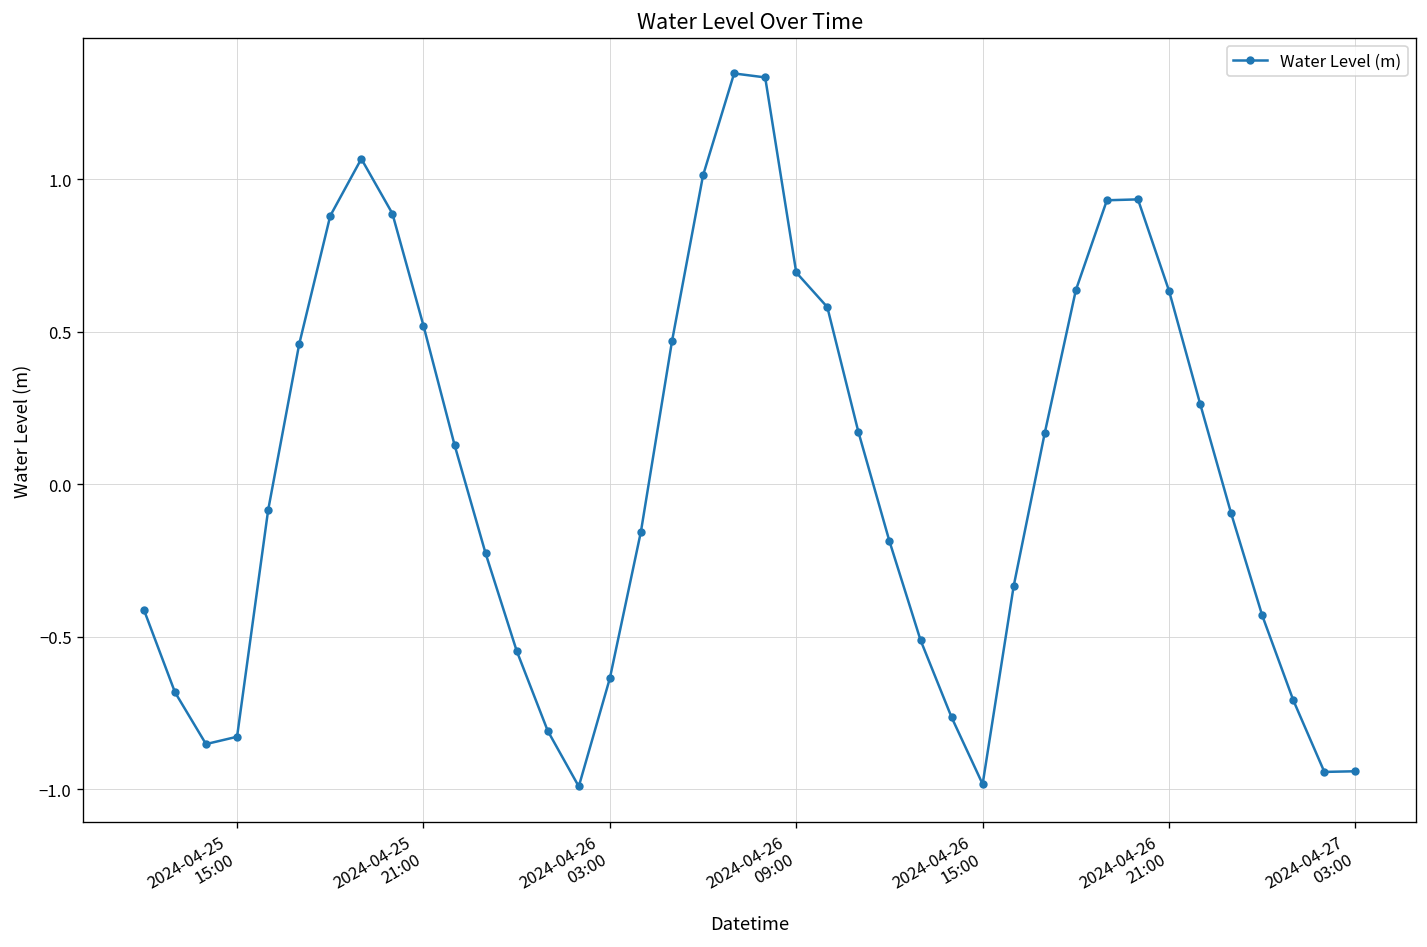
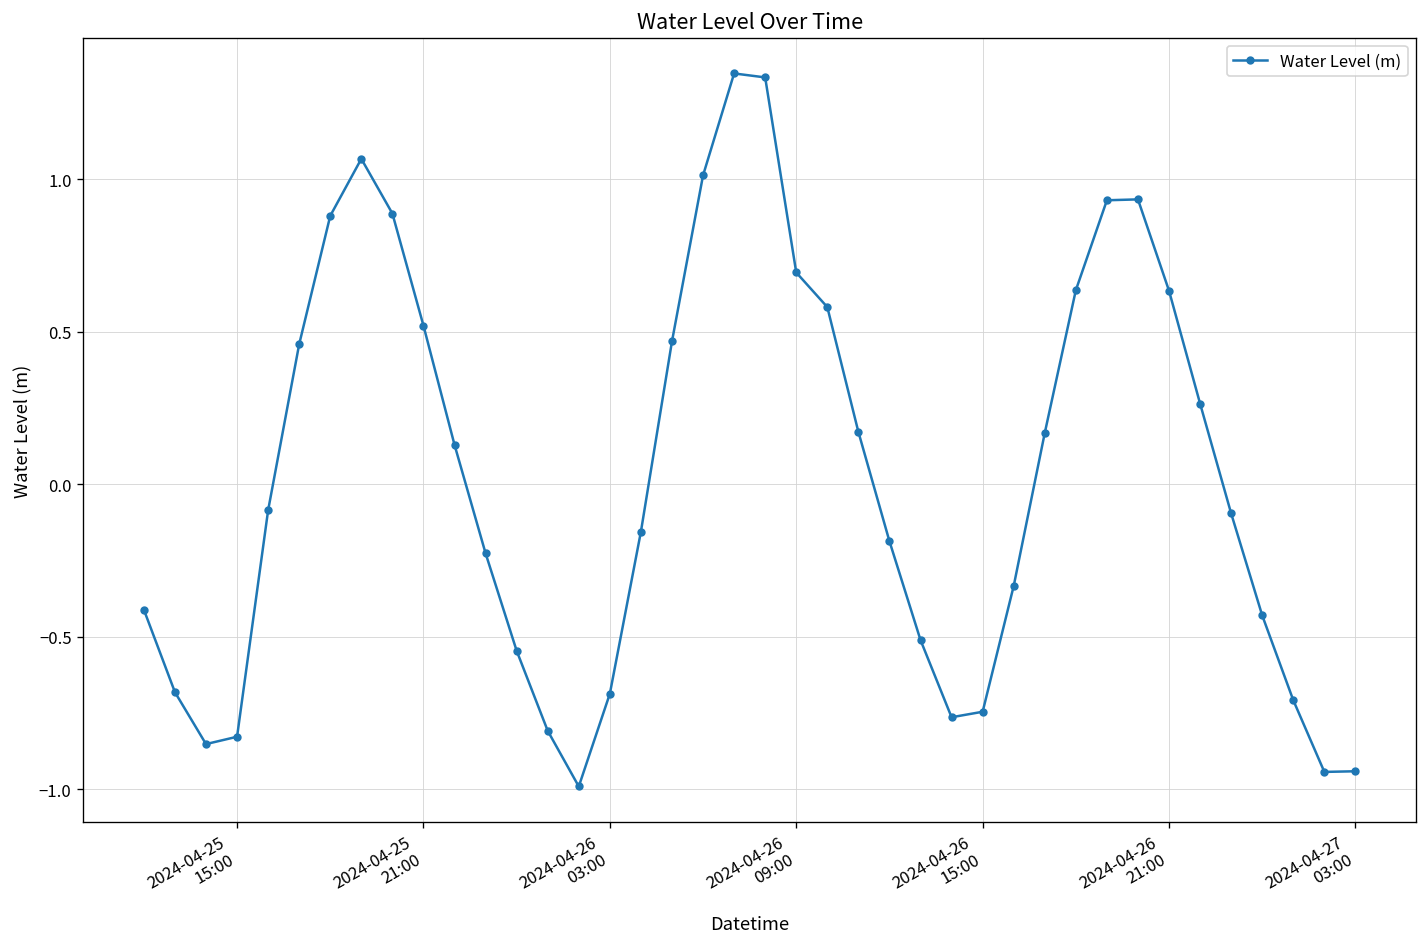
  {
    "2024-04-25 15:00": -0.83,
    "2024-04-25 21:00": 0.52,
-   "2024-04-26 03:00": -0.64,
+   "2024-04-26 03:00": -0.69,
    "2024-04-26 09:00": 0.69,
-   "2024-04-26 15:00": -0.98,
+   "2024-04-26 15:00": -0.75,
    "2024-04-26 21:00": 0.63,
    "2024-04-27 03:00": -0.94
  }
